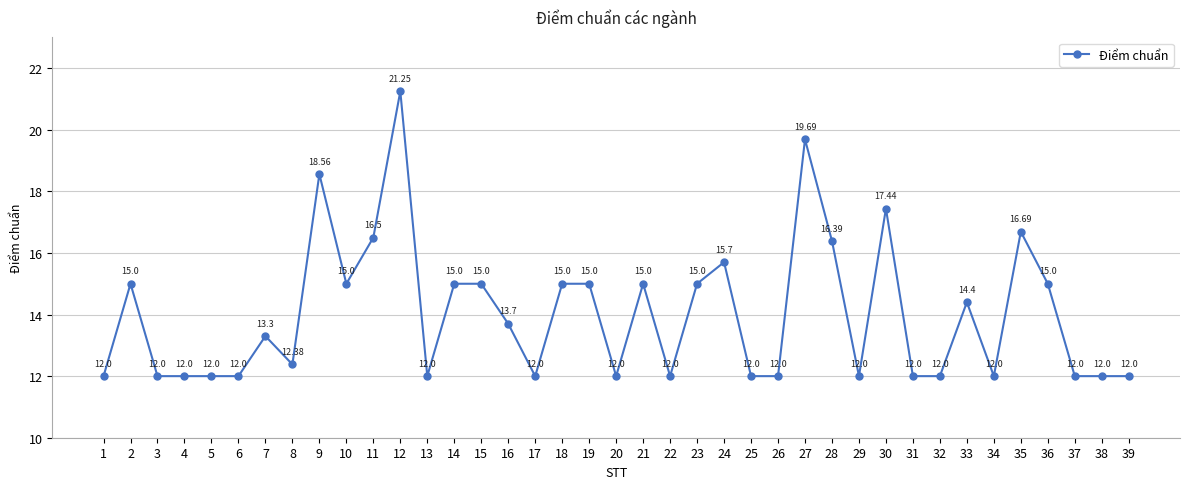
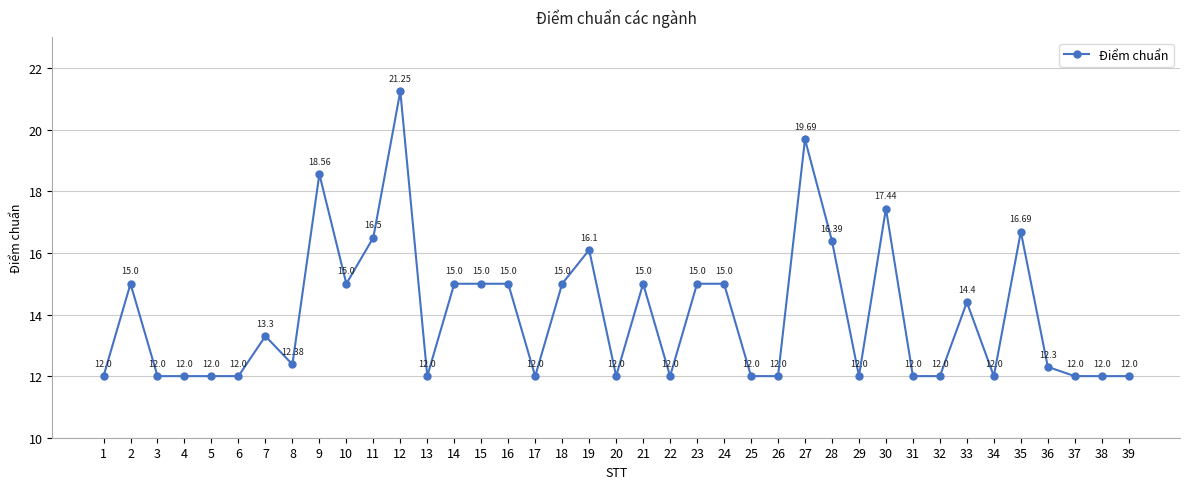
  {
    "1": 12.0,
    "2": 15.0,
    "3": 12.0,
    "4": 12.0,
    "5": 12.0,
    "6": 12.0,
    "7": 13.3,
    "8": 12.38,
    "9": 18.56,
    "10": 15.0,
    "11": 16.5,
    "12": 21.25,
    "13": 12.0,
    "14": 15.0,
    "15": 15.0,
-   "16": 13.7,
+   "16": 15.0,
    "17": 12.0,
    "18": 15.0,
-   "19": 15.0,
+   "19": 16.1,
    "20": 12.0,
    "21": 15.0,
    "22": 12.0,
    "23": 15.0,
-   "24": 15.7,
+   "24": 15.0,
    "25": 12.0,
    "26": 12.0,
    "27": 19.69,
    "28": 16.39,
    "29": 12.0,
    "30": 17.44,
    "31": 12.0,
    "32": 12.0,
    "33": 14.4,
    "34": 12.0,
    "35": 16.69,
-   "36": 15.0,
+   "36": 12.3,
    "37": 12.0,
    "38": 12.0,
    "39": 12.0
  }
